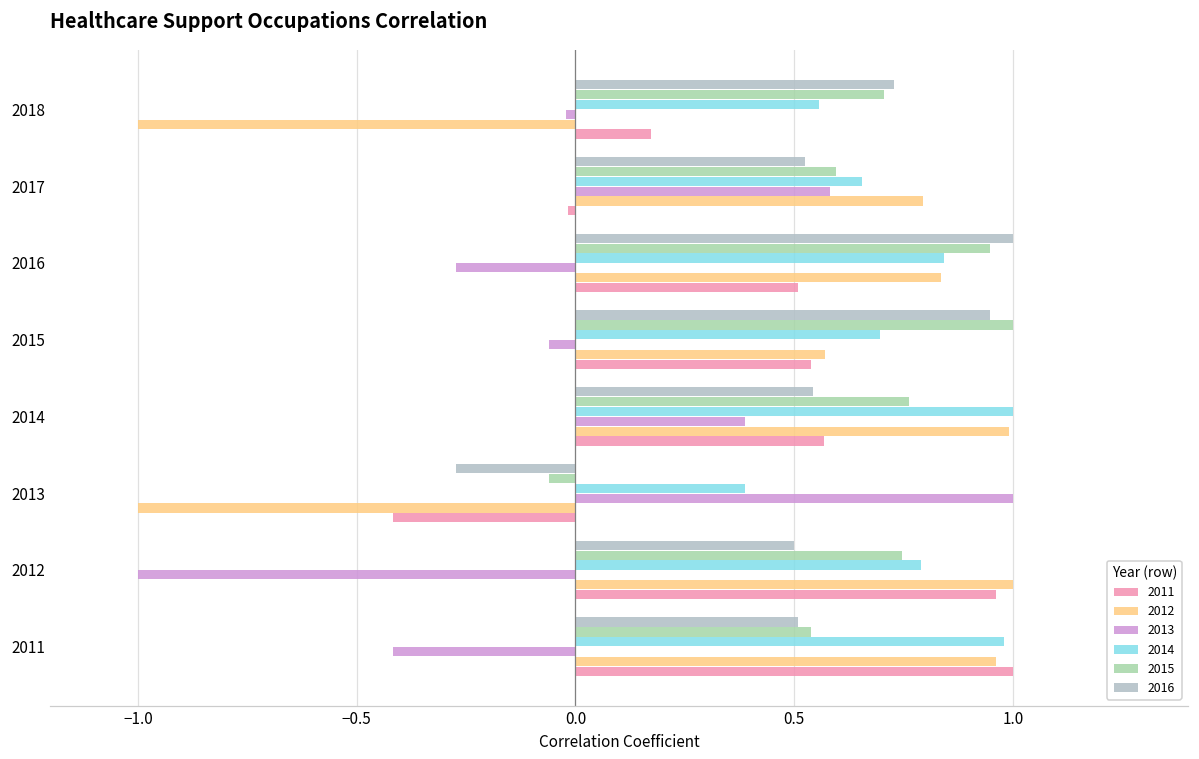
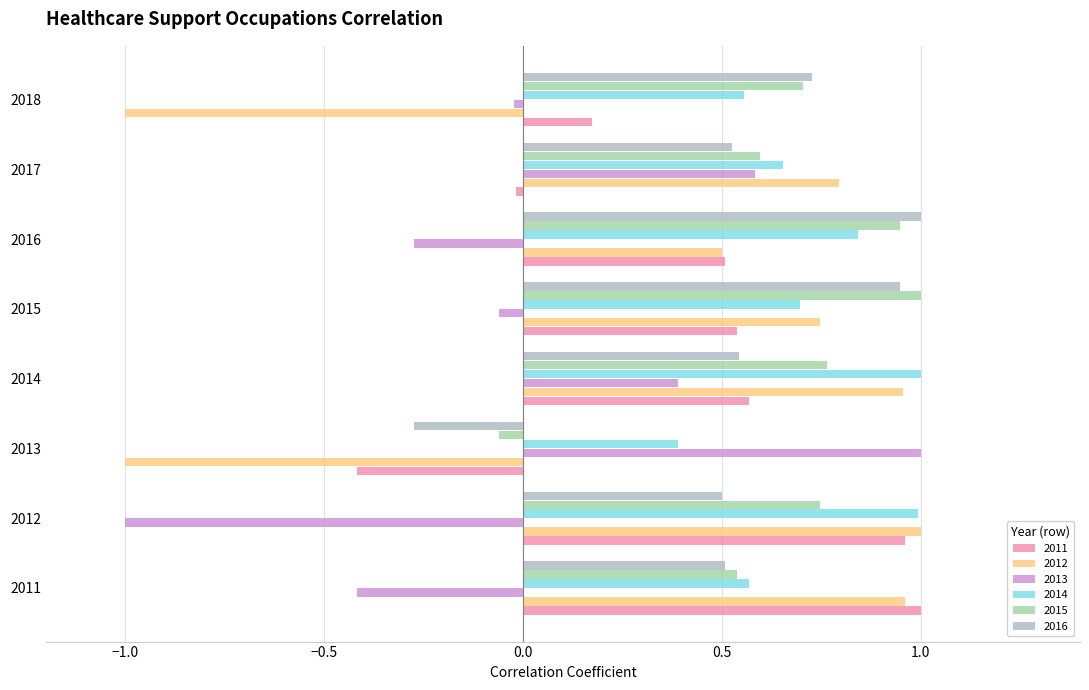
  {
    "2012": {
      "2018": -1.00,
      "2017": 0.79,
-     "2016": 0.84,
-     "2015": 0.57,
-     "2014": 0.99,
+     "2016": 0.50,
+     "2015": 0.75,
+     "2014": 0.95,
      "2013": -1.00,
      "2012": 1.00,
      "2011": 0.96
    },
    "2014": {
      "2018": 0.56,
      "2017": 0.65,
      "2016": 0.84,
      "2015": 0.70,
      "2014": 1.00,
      "2013": 0.39,
-     "2012": 0.79,
-     "2011": 0.98
+     "2012": 0.99,
+     "2011": 0.57
    }
  }
